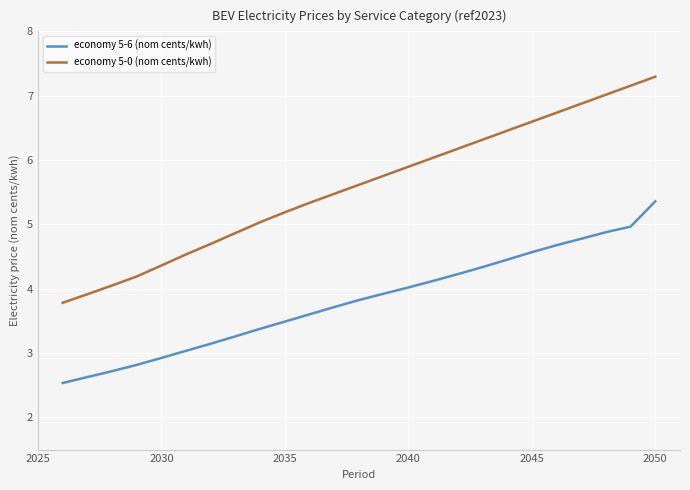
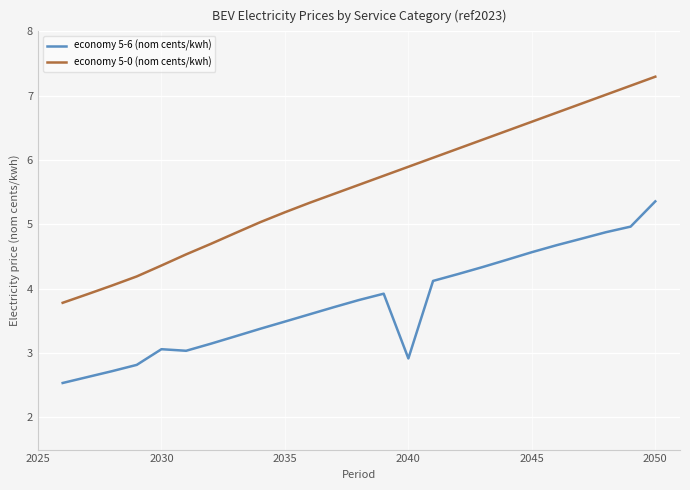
  {
    "economy 5-6 (nom cents/kwh)": {
-     "2030": 2.9,
+     "2030": 3.1,
      "2035": 3.5,
-     "2040": 4.0,
+     "2040": 2.9,
      "2045": 4.6,
      "2050": 5.4
    },
    "economy 5-0 (nom cents/kwh)": {
      "2030": 4.4,
      "2035": 5.2,
      "2040": 5.9,
      "2045": 6.6,
      "2050": 7.3
    }
  }
